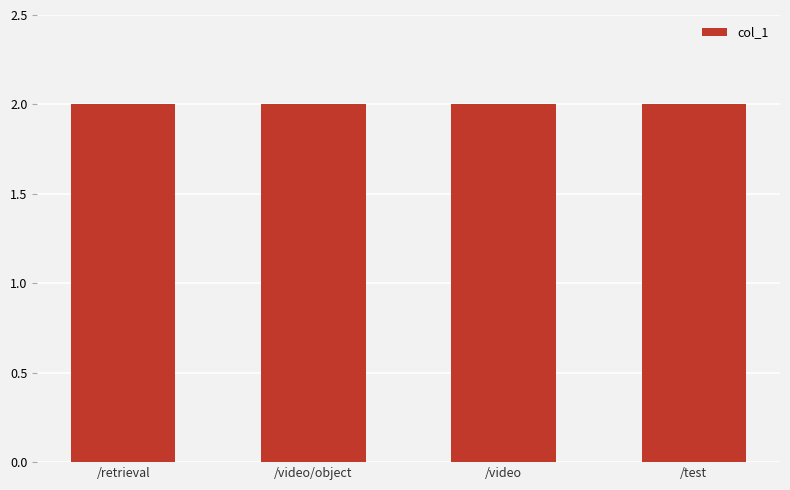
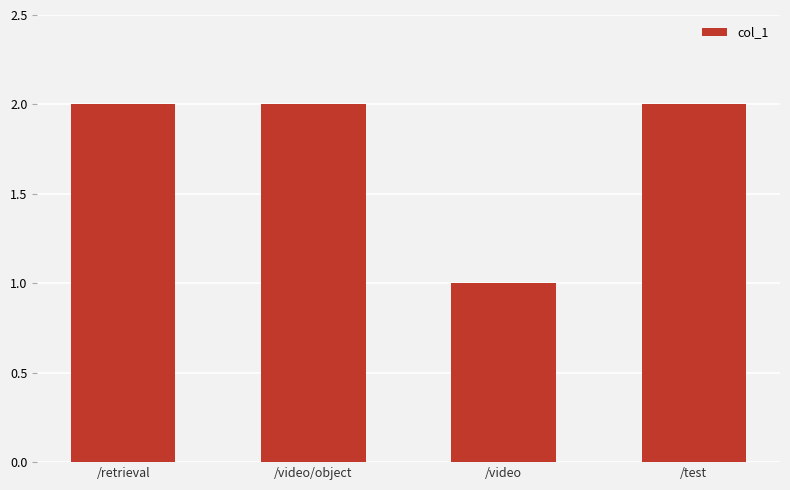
  {
    "/retrieval": 2,
    "/video/object": 2,
-   "/video": 2,
+   "/video": 1,
    "/test": 2
  }
